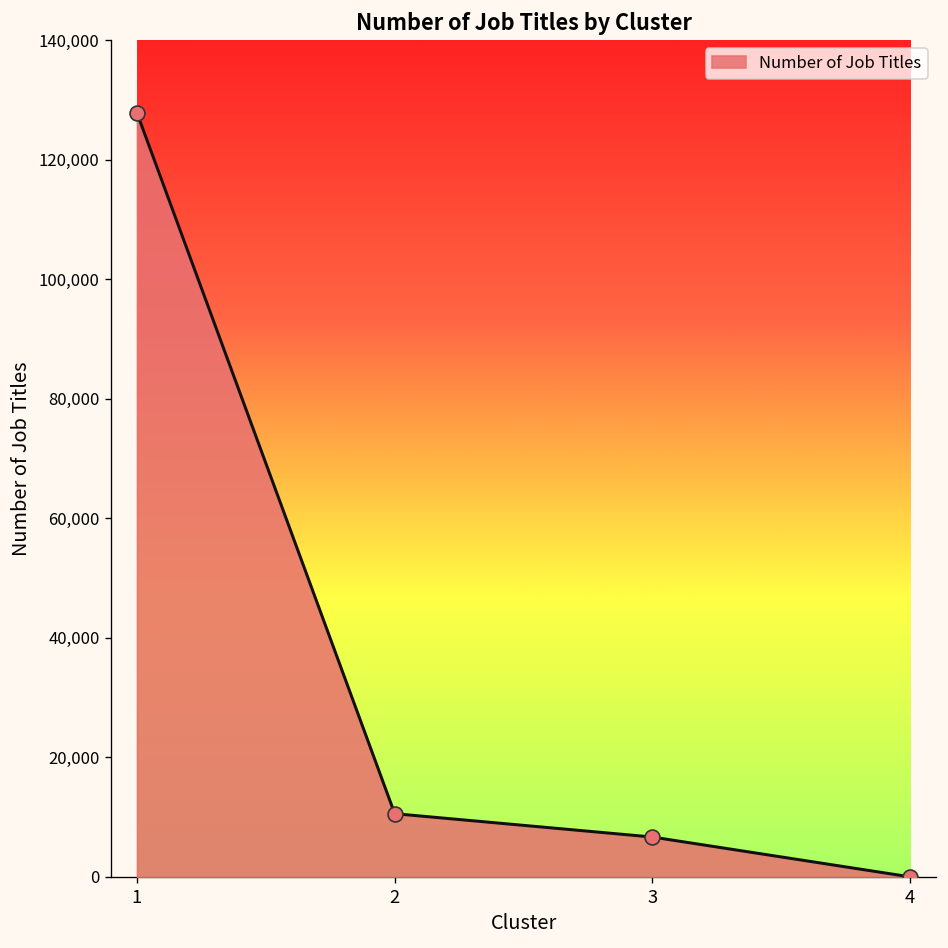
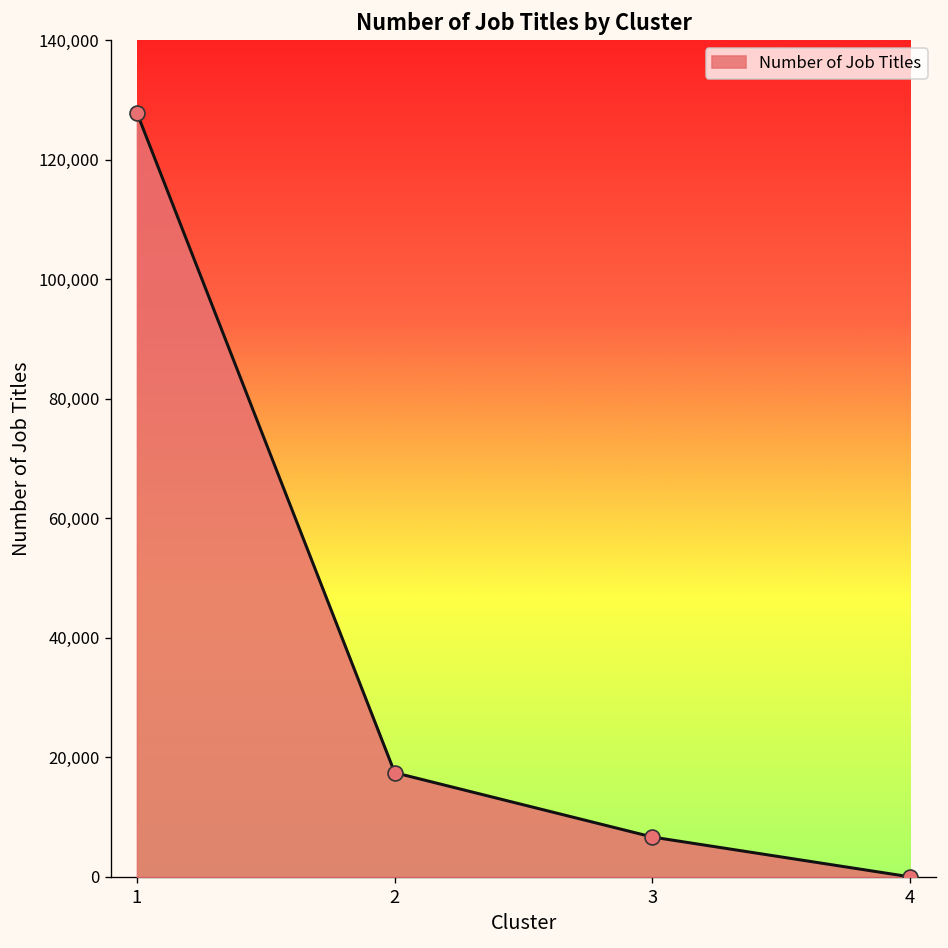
  {
    "1": "128,000",
-   "2": "11,000",
+   "2": "17,000",
    "3": "7,000",
    "4": "0"
  }
